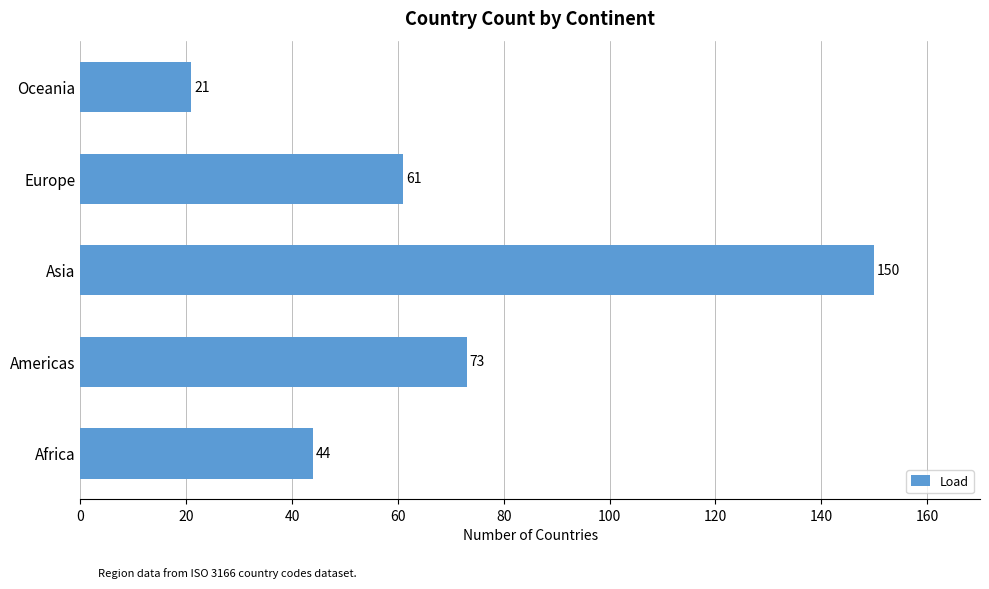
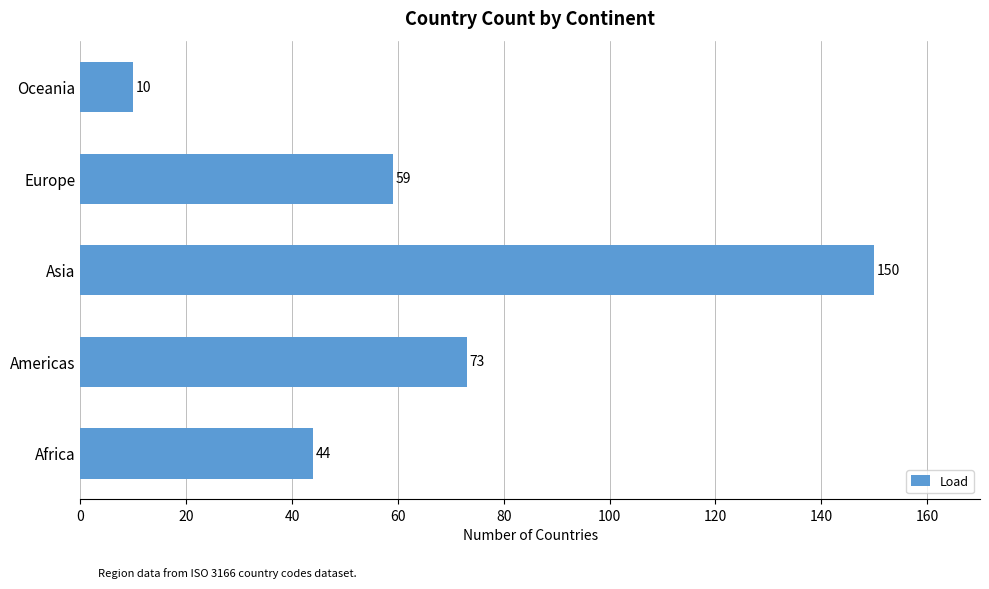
  {
-   "Oceania": 21,
-   "Europe": 61,
+   "Oceania": 10,
+   "Europe": 59,
    "Asia": 150,
    "Americas": 73,
    "Africa": 44
  }
